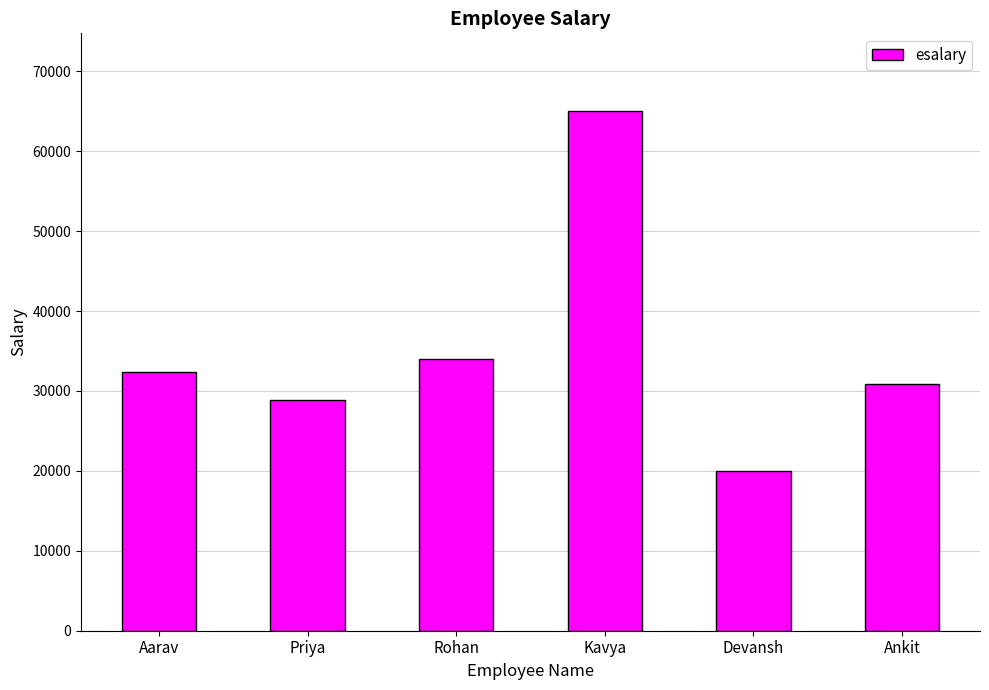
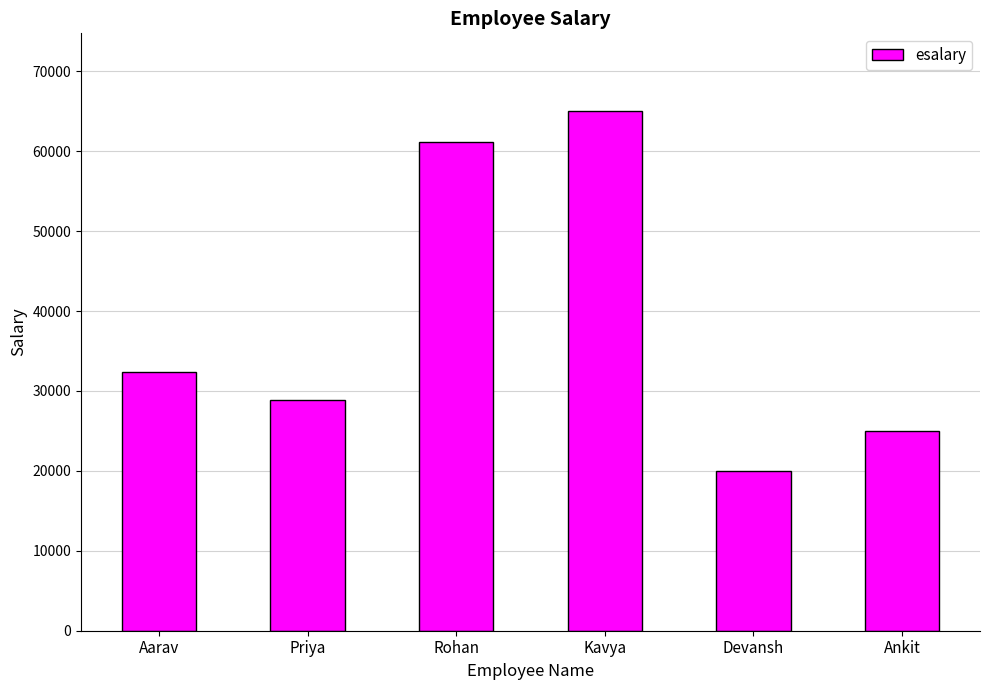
  {
    "Aarav": 32000,
    "Priya": 29000,
-   "Rohan": 34000,
+   "Rohan": 61000,
    "Kavya": 65000,
    "Devansh": 20000,
-   "Ankit": 31000
+   "Ankit": 25000
  }
